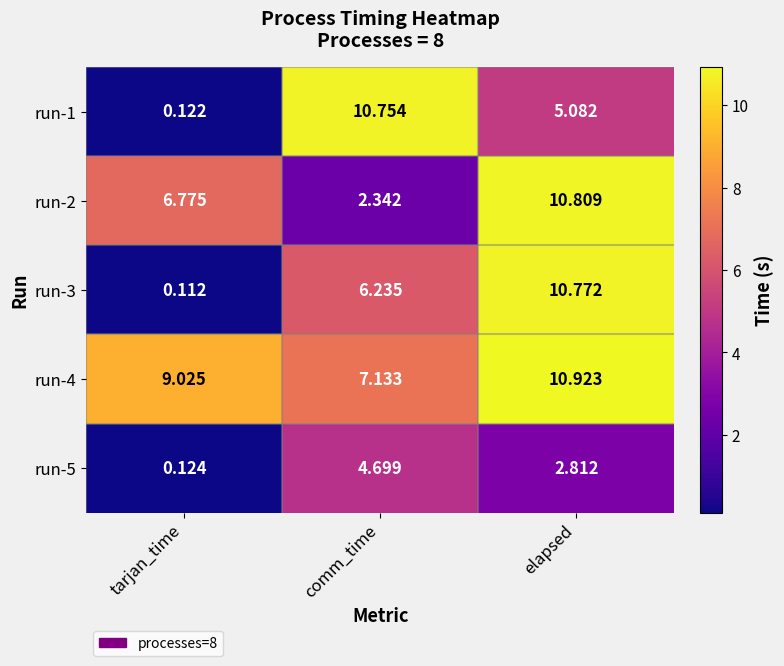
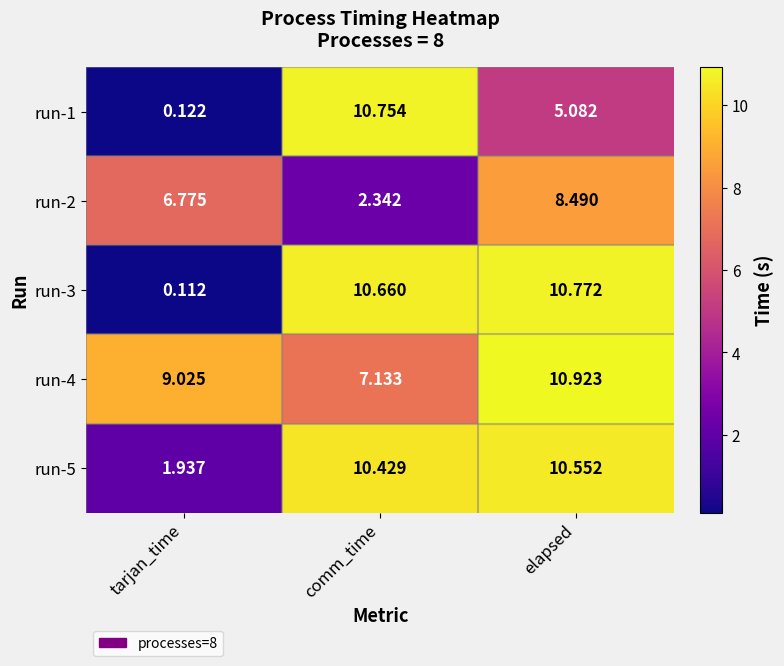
  {
    "run-1": {
      "tarjan_time": 0.122,
      "comm_time": 10.754,
      "elapsed": 5.082
    },
    "run-2": {
      "tarjan_time": 6.775,
      "comm_time": 2.342,
-     "elapsed": 10.809
+     "elapsed": 8.490
    },
    "run-3": {
      "tarjan_time": 0.112,
-     "comm_time": 6.235,
+     "comm_time": 10.660,
      "elapsed": 10.772
    },
    "run-4": {
      "tarjan_time": 9.025,
      "comm_time": 7.133,
      "elapsed": 10.923
    },
    "run-5": {
-     "tarjan_time": 0.124,
-     "comm_time": 4.699,
-     "elapsed": 2.812
+     "tarjan_time": 1.937,
+     "comm_time": 10.429,
+     "elapsed": 10.552
    }
  }
